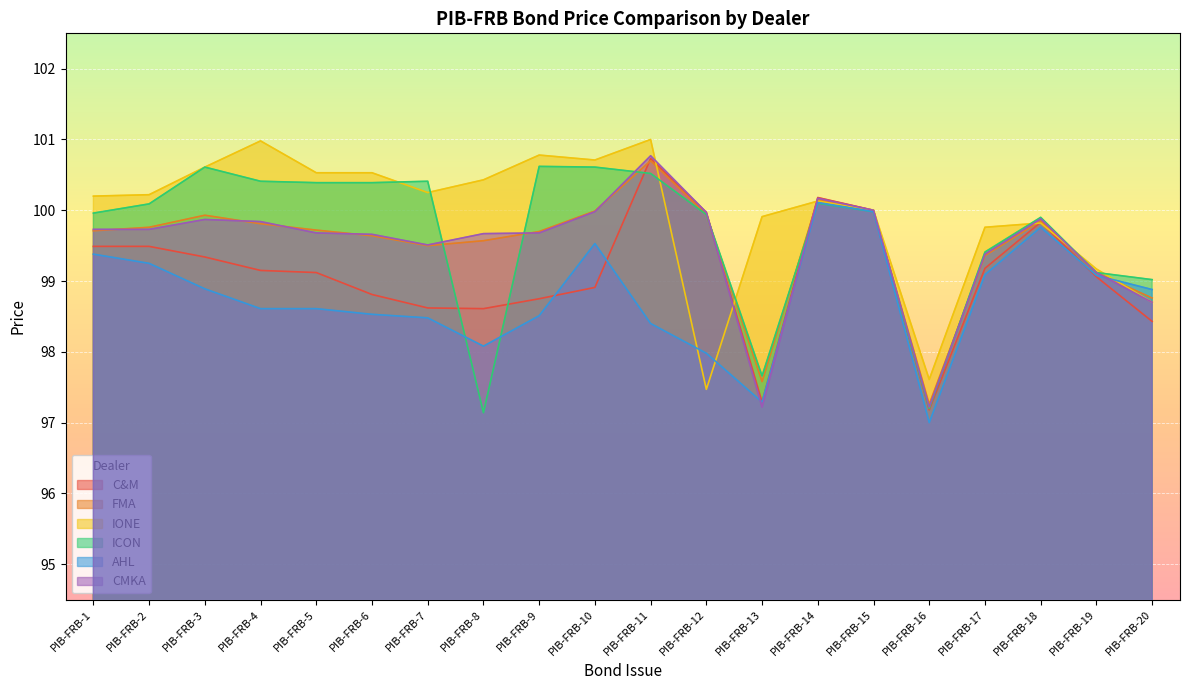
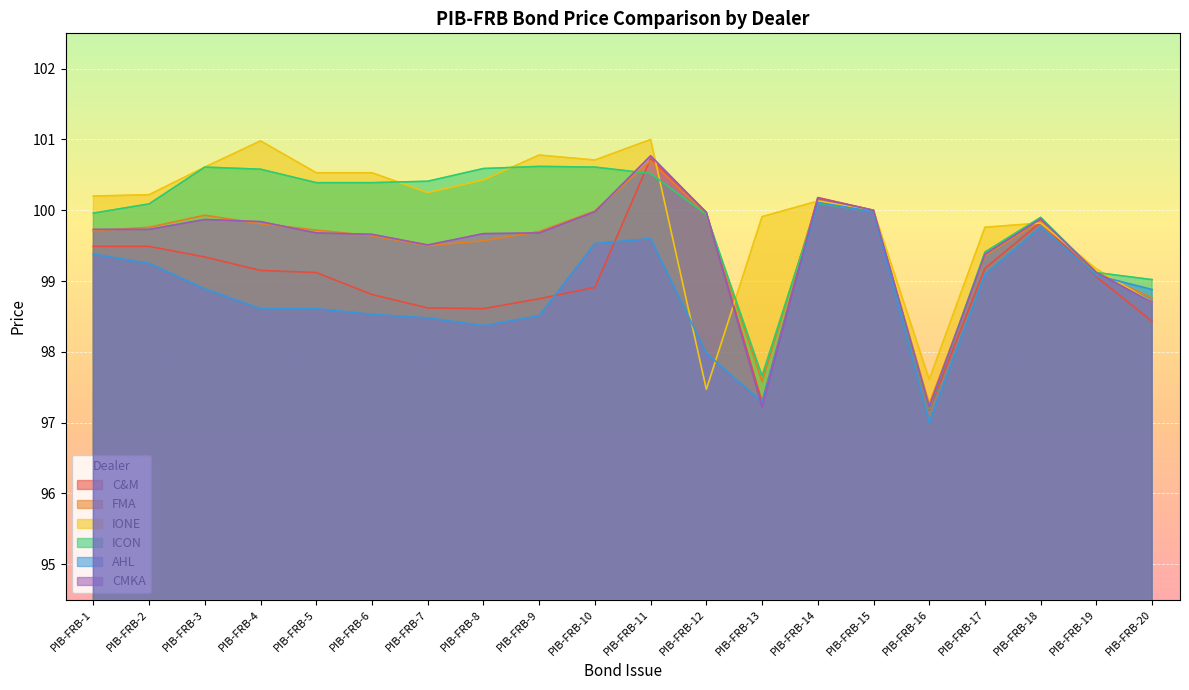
  {
    "IONE": {
      "PIB-FRB-1": 100.2,
      "PIB-FRB-2": 100.2,
      "PIB-FRB-4": 101.0,
      "PIB-FRB-5": 100.5,
      "PIB-FRB-6": 100.5,
      "PIB-FRB-7": 100.3,
      "PIB-FRB-8": 100.4,
      "PIB-FRB-9": 100.8,
      "PIB-FRB-10": 100.7,
      "PIB-FRB-11": 101.0,
      "PIB-FRB-12": 97.5,
      "PIB-FRB-13": 99.9,
      "PIB-FRB-16": 97.6,
      "PIB-FRB-17": 99.8,
      "PIB-FRB-19": 99.2
    },
    "ICON": {
      "PIB-FRB-1": 100.0,
      "PIB-FRB-2": 100.1,
-     "PIB-FRB-4": 100.4,
+     "PIB-FRB-4": 100.6,
      "PIB-FRB-5": 100.4,
      "PIB-FRB-6": 100.4,
      "PIB-FRB-7": 100.4,
-     "PIB-FRB-8": 97.1,
+     "PIB-FRB-8": 100.6,
      "PIB-FRB-9": 100.6,
      "PIB-FRB-10": 100.6,
      "PIB-FRB-11": 100.5,
      "PIB-FRB-13": 97.7,
      "PIB-FRB-20": 99.0
    },
    "AHL": {
      "PIB-FRB-1": 99.4,
      "PIB-FRB-2": 99.3,
      "PIB-FRB-3": 98.9,
      "PIB-FRB-4": 98.6,
      "PIB-FRB-5": 98.6,
      "PIB-FRB-6": 98.5,
      "PIB-FRB-7": 98.5,
-     "PIB-FRB-8": 98.1,
+     "PIB-FRB-8": 98.4,
      "PIB-FRB-9": 98.5,
      "PIB-FRB-10": 99.5,
-     "PIB-FRB-11": 98.4,
+     "PIB-FRB-11": 99.6,
      "PIB-FRB-12": 98.0,
      "PIB-FRB-16": 97.0,
      "PIB-FRB-17": 99.1,
      "PIB-FRB-18": 99.8,
      "PIB-FRB-20": 98.9
    },
    "CMKA": {
      "PIB-FRB-3": 99.9,
      "PIB-FRB-5": 99.7,
      "PIB-FRB-8": 99.7,
      "PIB-FRB-11": 100.8,
      "PIB-FRB-13": 97.2
    }
  }
